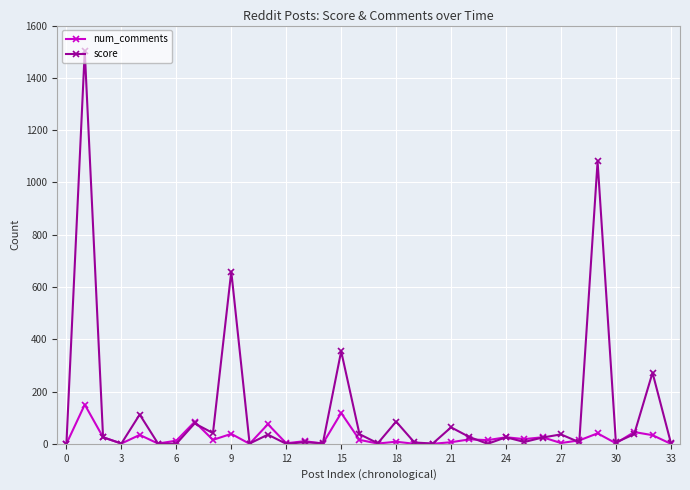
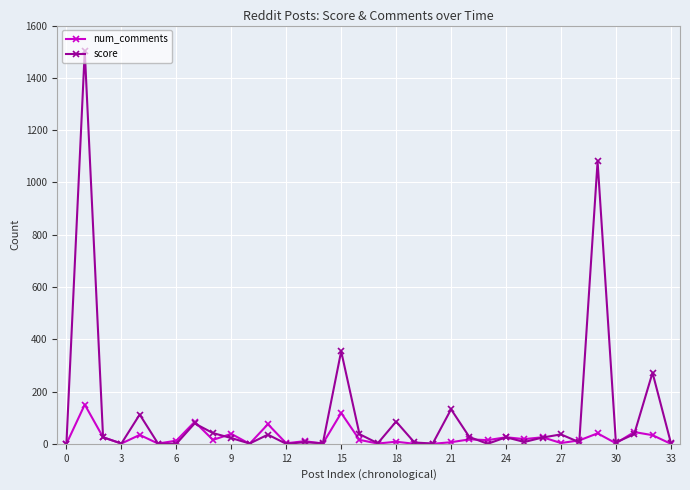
  {
    "num_comments": {
      "6": 10,
      "9": 40,
      "15": 120,
      "18": 10,
      "21": 10,
      "27": 0
    },
    "score": {
      "6": 0,
-     "9": 660,
+     "9": 20,
      "15": 350,
      "18": 90,
-     "21": 60,
+     "21": 130,
      "27": 40
    }
  }
